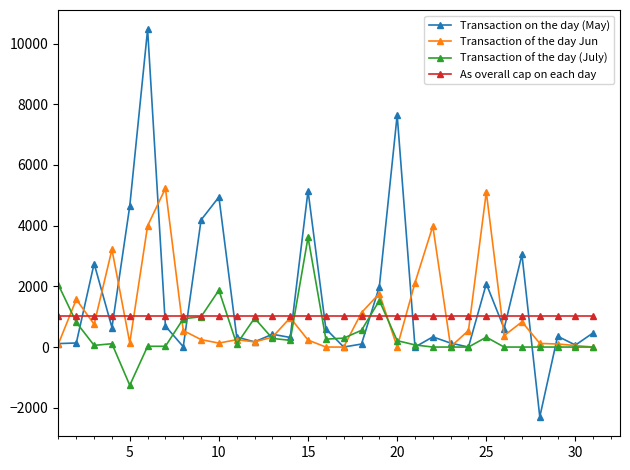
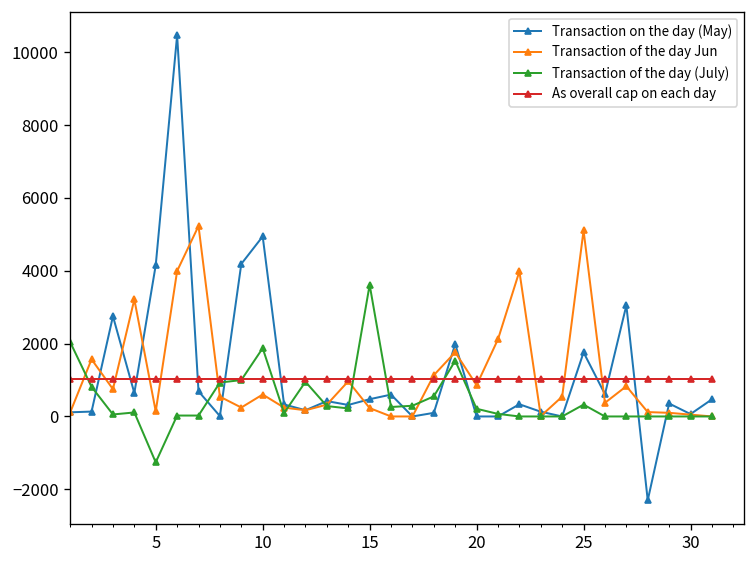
  {
    "Transaction on the day (May)": {
-     "5": 4700,
+     "5": 4200,
      "10": 4900,
-     "15": 5100,
-     "20": 7600,
-     "25": 2100
+     "15": 500,
+     "20": 0,
+     "25": 1800
    },
    "Transaction of the day Jun": {
      "5": 100,
-     "10": 100,
+     "10": 600,
      "15": 200,
-     "20": 0,
+     "20": 900,
      "25": 5100
    },
    "Transaction of the day (July)": {
      "5": -1300,
      "10": 1900,
      "15": 3600,
      "20": 200,
      "25": 300
    },
    "As overall cap on each day": {
      "5": 1000,
      "10": 1000,
      "15": 1000,
      "20": 1000,
      "25": 1000,
      "30": 1000
    }
  }
